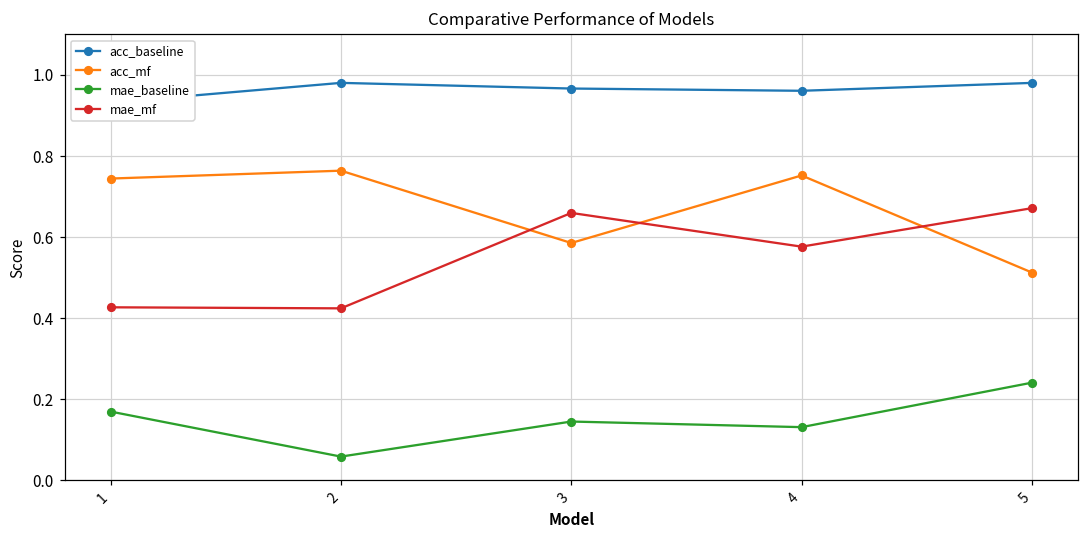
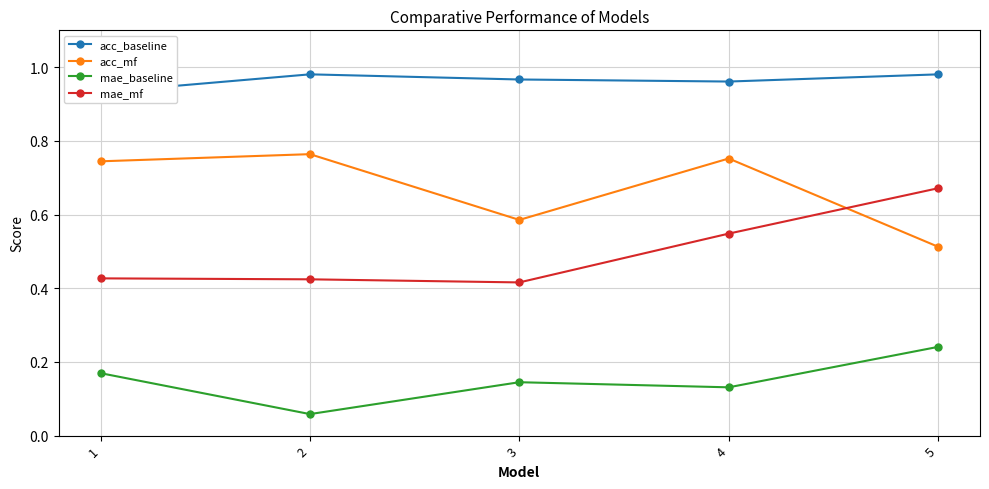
  {
    "acc_baseline": {
      "2": 0.98,
      "3": 0.97,
      "4": 0.96,
      "5": 0.98
    },
    "acc_mf": {
      "1": 0.74,
      "2": 0.76,
      "3": 0.59,
      "4": 0.75,
      "5": 0.51
    },
    "mae_baseline": {
      "1": 0.17,
      "2": 0.06,
      "3": 0.14,
      "4": 0.13,
      "5": 0.24
    },
    "mae_mf": {
      "1": 0.43,
      "2": 0.42,
-     "3": 0.66,
-     "4": 0.58,
+     "3": 0.42,
+     "4": 0.55,
      "5": 0.67
    }
  }
